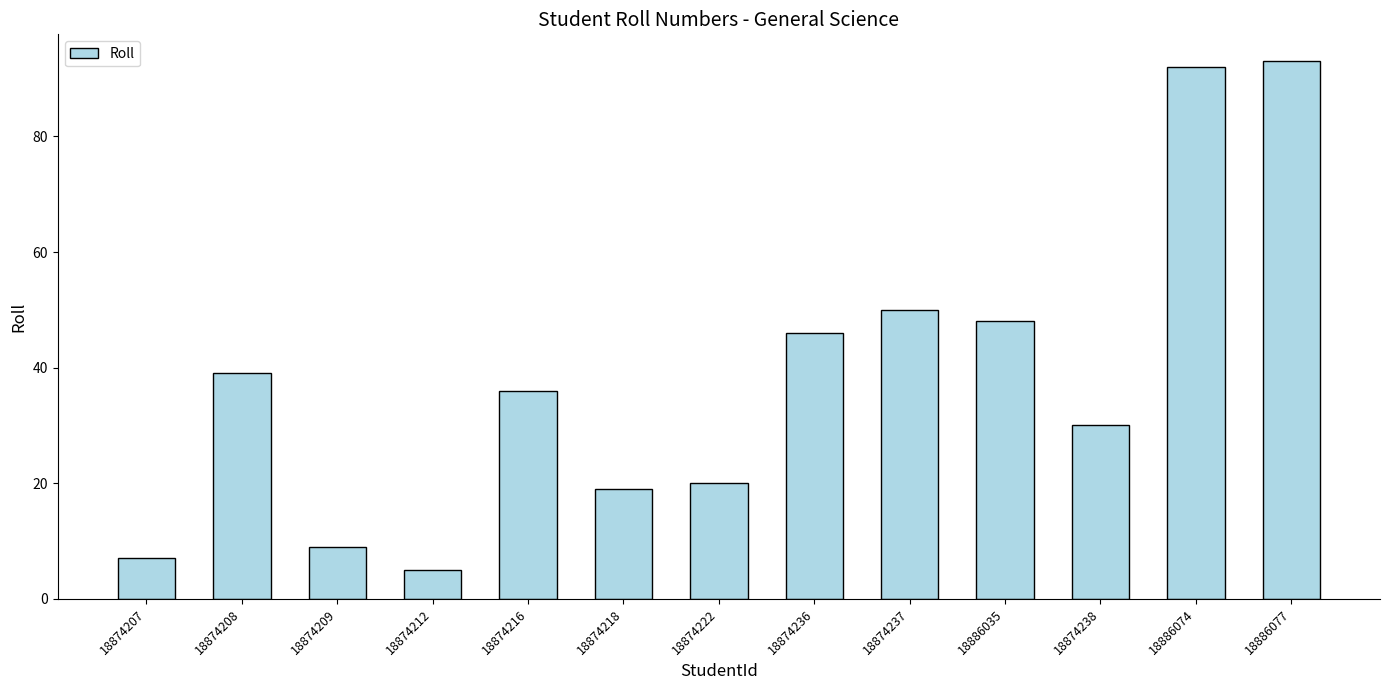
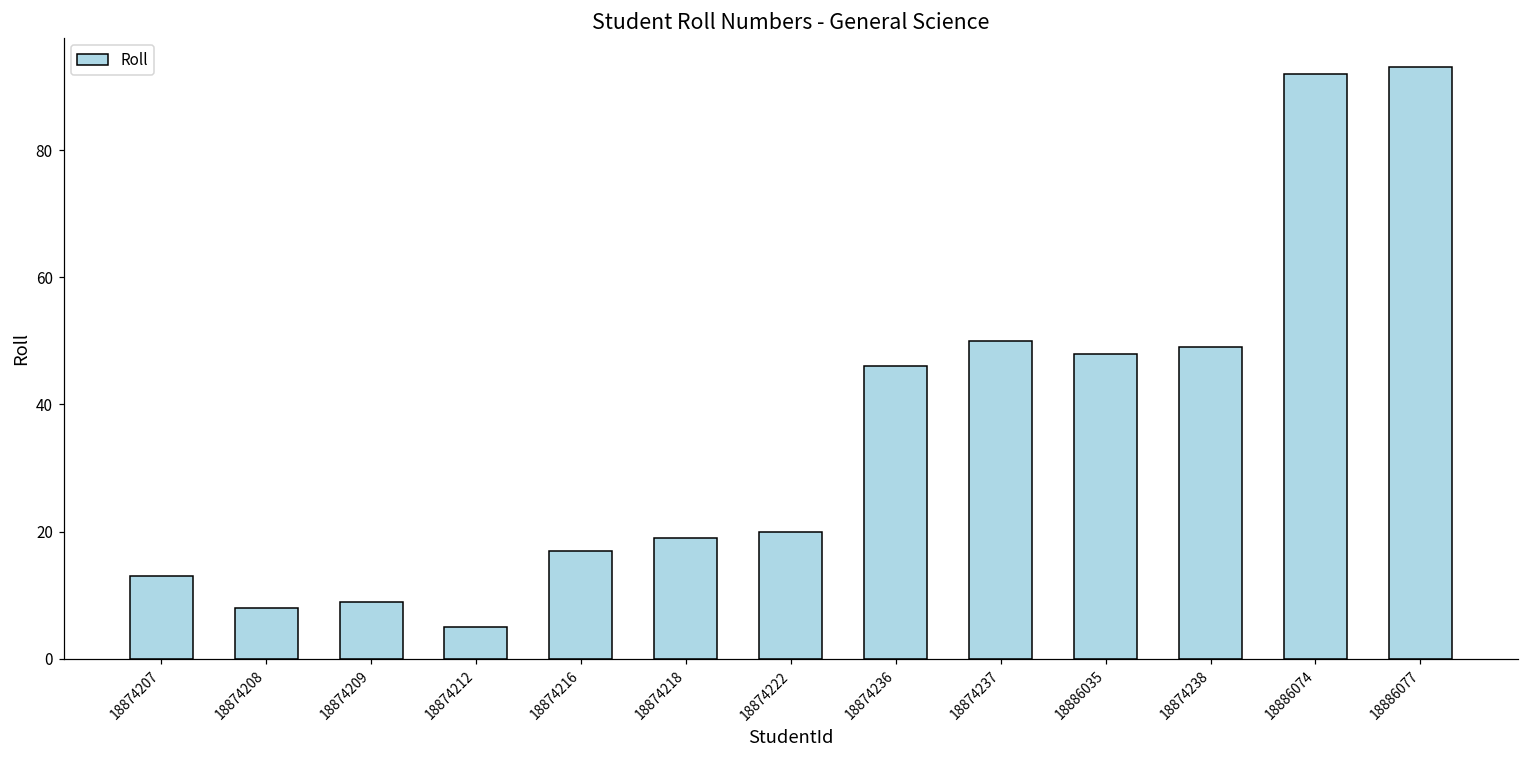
  {
-   "18874207": 7,
-   "18874208": 39,
+   "18874207": 13,
+   "18874208": 8,
    "18874209": 9,
    "18874212": 5,
-   "18874216": 36,
+   "18874216": 17,
    "18874218": 19,
    "18874222": 20,
    "18874236": 46,
    "18874237": 50,
    "18886035": 48,
-   "18874238": 30,
+   "18874238": 49,
    "18886074": 92,
    "18886077": 93
  }
